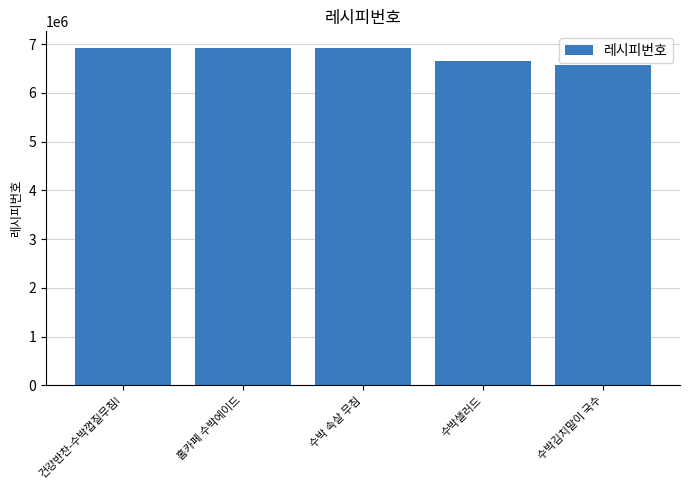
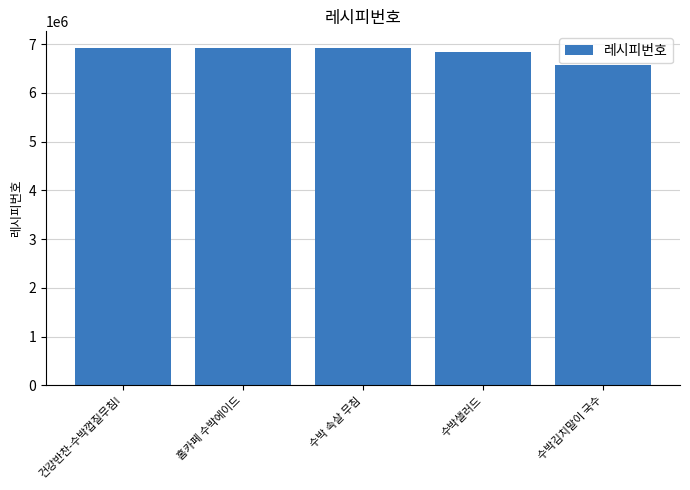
  {
    "건강반찬-수박껍질무침!": 6900000,
    "홈카페 수박에이드": 6900000,
    "수박 속살 무침": 6900000,
-   "수박샐러드": 6700000,
+   "수박샐러드": 6800000,
    "수박김치말이 국수": 6600000
  }
